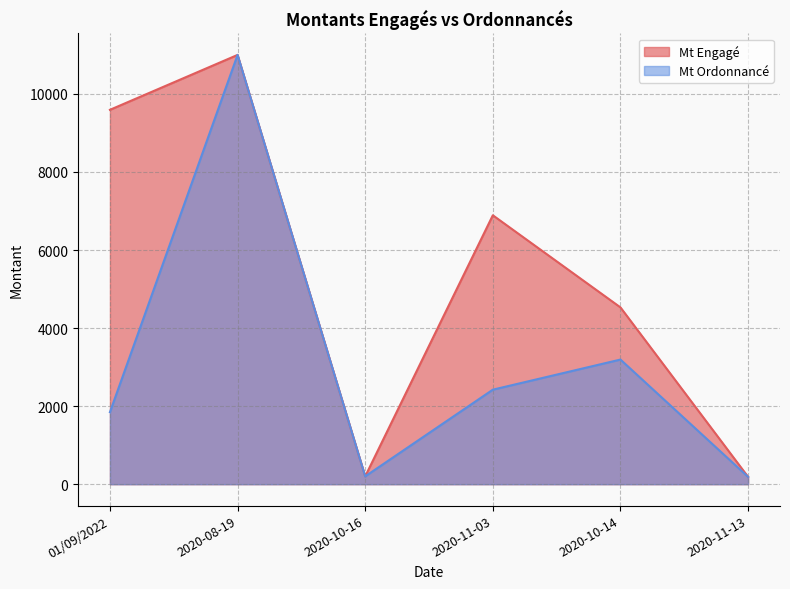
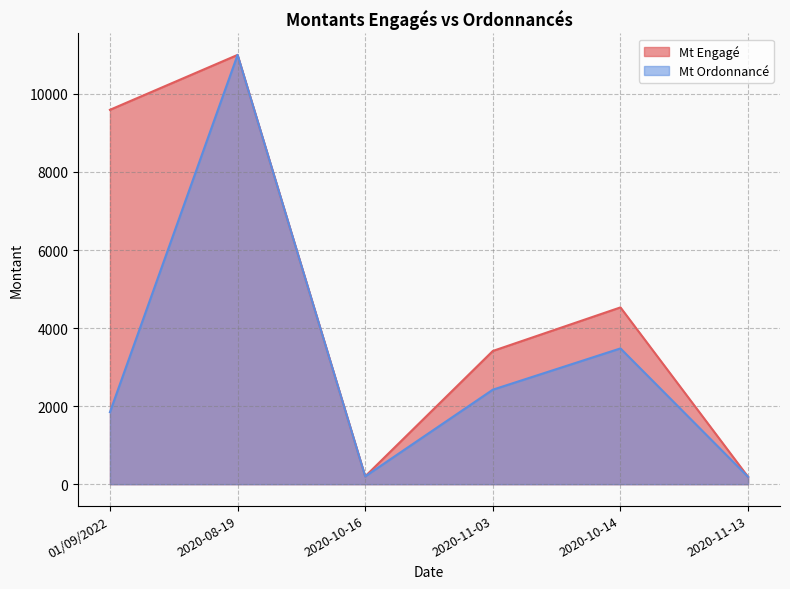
  {
    "Mt Engagé": {
      "01/09/2022": 9600,
-     "2020-11-03": 6900,
+     "2020-11-03": 3400,
      "2020-10-14": 4500
    },
    "Mt Ordonnancé": {
      "01/09/2022": 1800,
      "2020-11-03": 2400,
-     "2020-10-14": 3200
+     "2020-10-14": 3500
    }
  }
